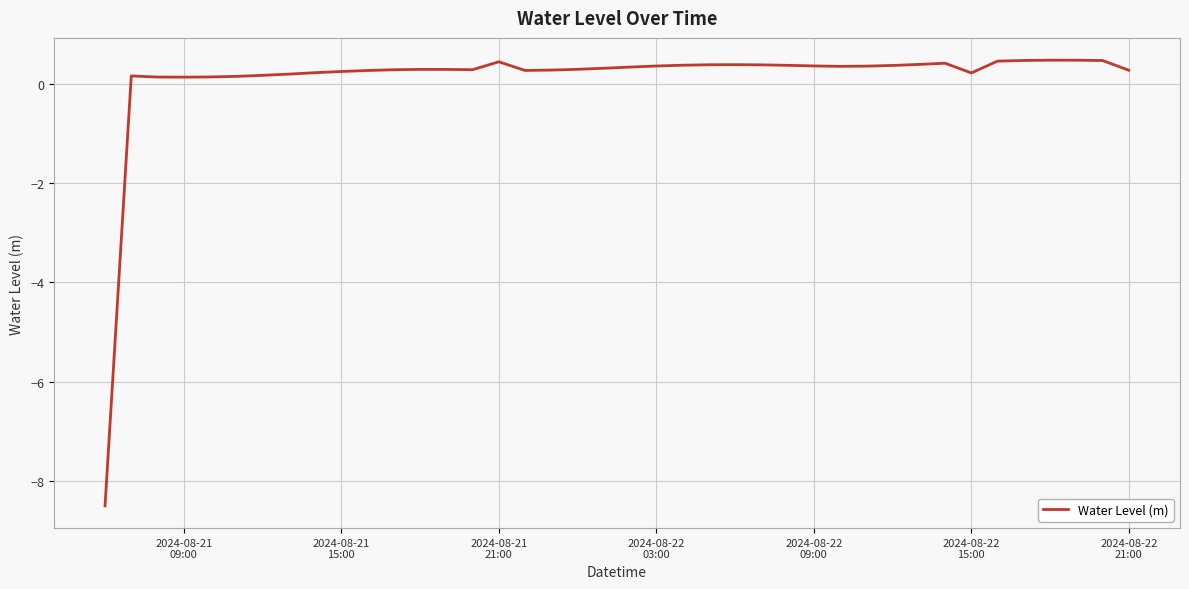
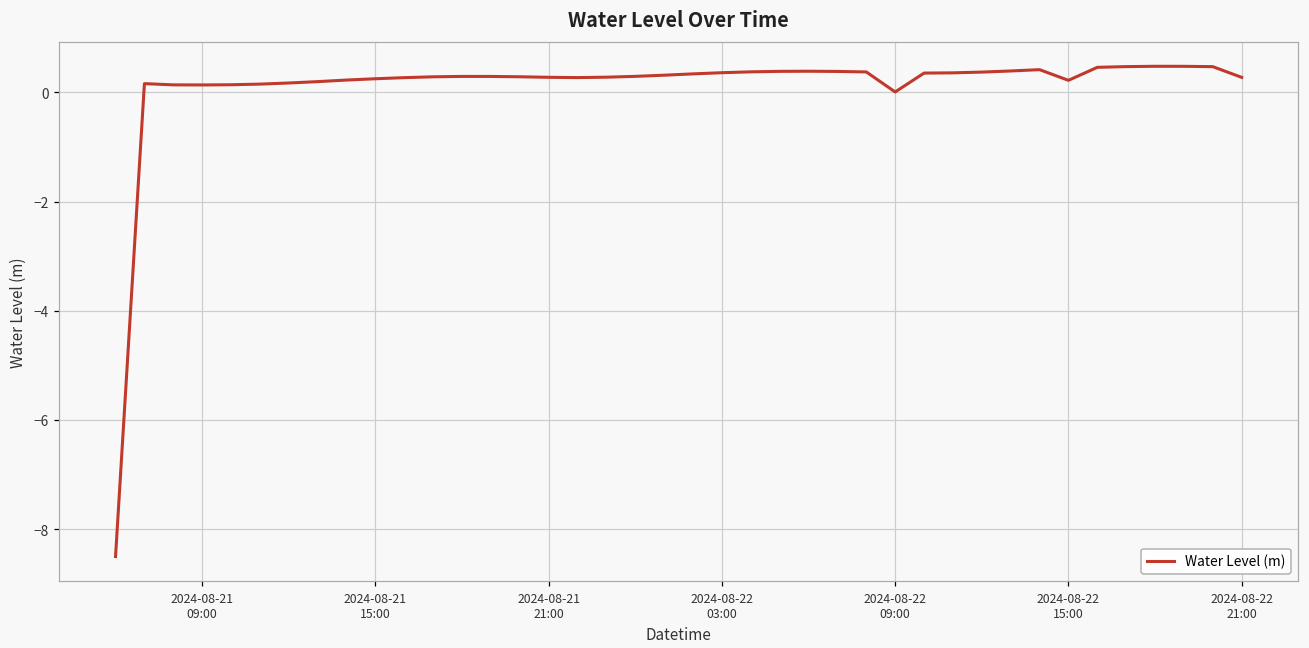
  {
    "2024-08-21 09:00": 0.1,
    "2024-08-21 15:00": 0.2,
-   "2024-08-21 21:00": 0.4,
+   "2024-08-21 21:00": 0.3,
    "2024-08-22 03:00": 0.4,
-   "2024-08-22 09:00": 0.4,
+   "2024-08-22 09:00": 0.0,
    "2024-08-22 15:00": 0.2,
    "2024-08-22 21:00": 0.3
  }
